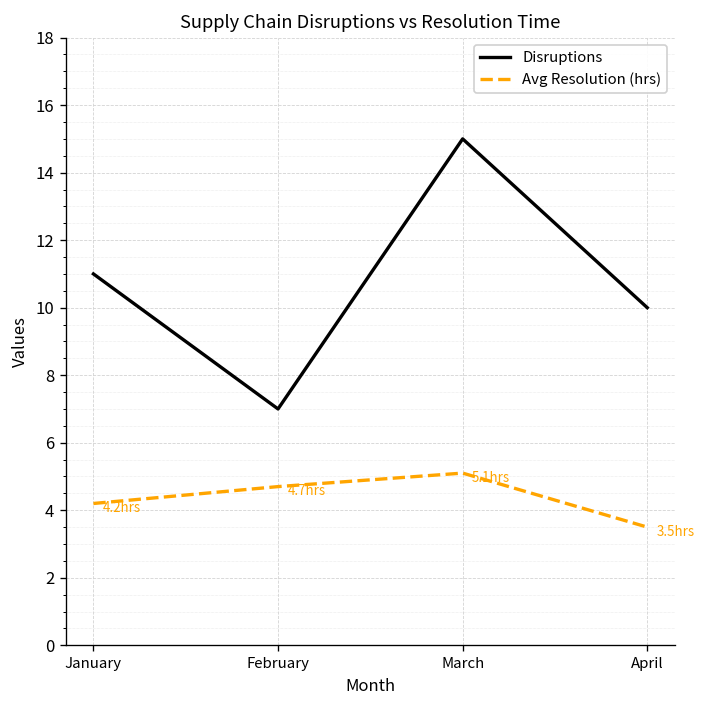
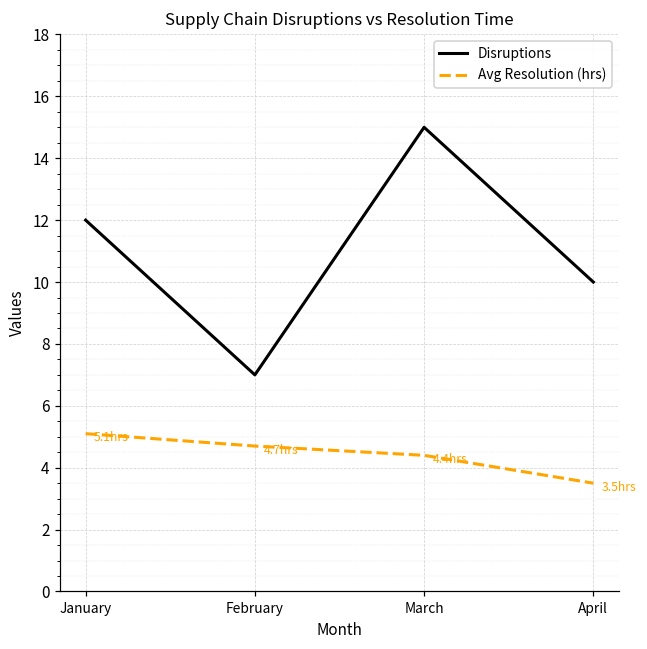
  {
    "Disruptions": {
-     "January": 11,
+     "January": 12,
      "February": 7,
      "March": 15,
      "April": 10
    },
    "Avg Resolution (hrs)": {
-     "January": 4.2,
+     "January": 5.1,
      "February": 4.7,
-     "March": 5.1,
+     "March": 4.4,
      "April": 3.5
    }
  }
